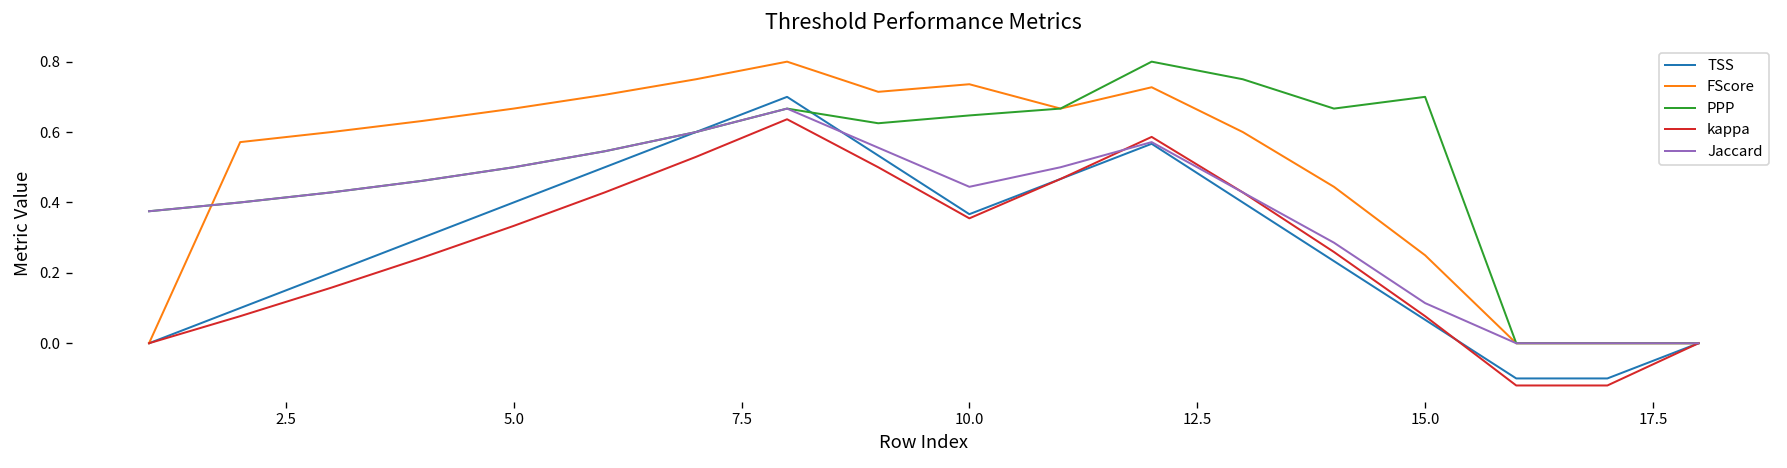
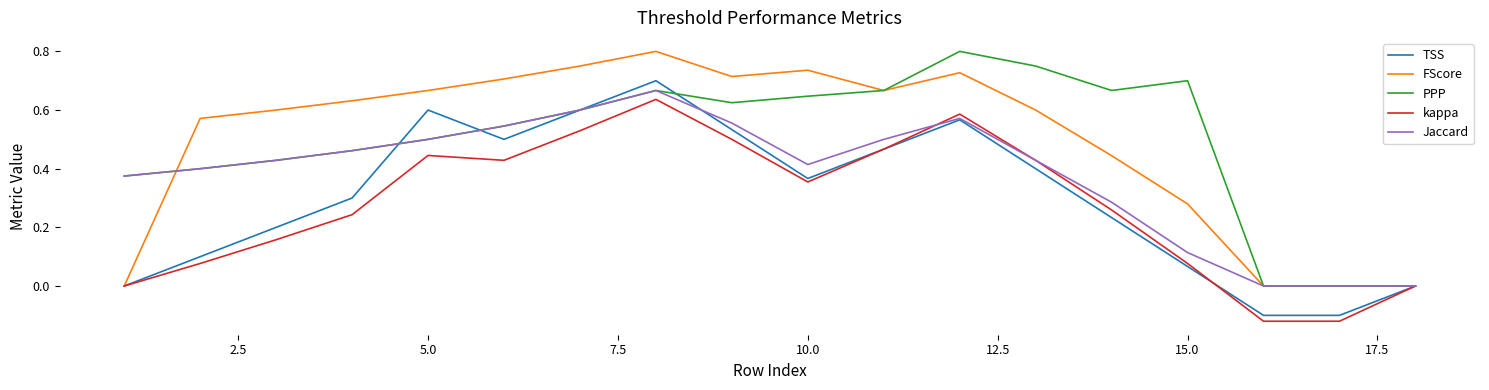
  {
    "TSS": {
-     "5.0": 0.4,
+     "5.0": 0.6,
      "10.0": 0.37,
      "15.0": 0.07
    },
    "FScore": {
      "5.0": 0.67,
      "10.0": 0.74,
-     "15.0": 0.25
+     "15.0": 0.28
    },
    "PPP": {
      "10.0": 0.65,
      "15.0": 0.70
    },
    "kappa": {
-     "5.0": 0.33,
+     "5.0": 0.45,
      "10.0": 0.35,
      "15.0": 0.08
    },
    "Jaccard": {
-     "10.0": 0.44,
+     "10.0": 0.41,
      "15.0": 0.11
    }
  }
